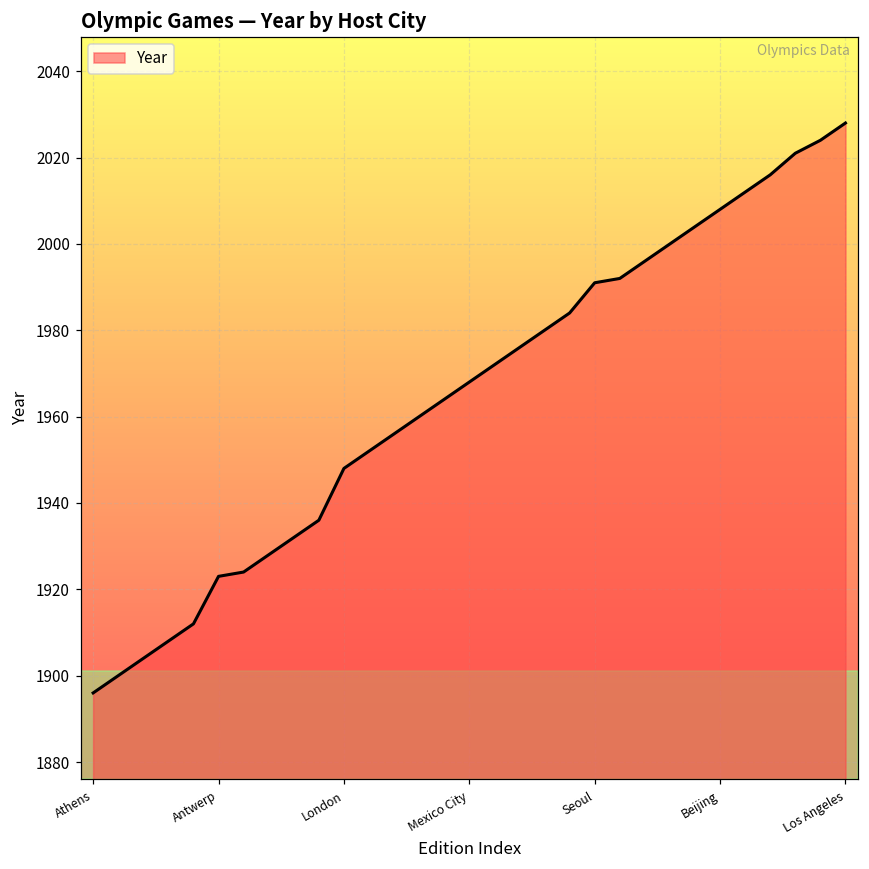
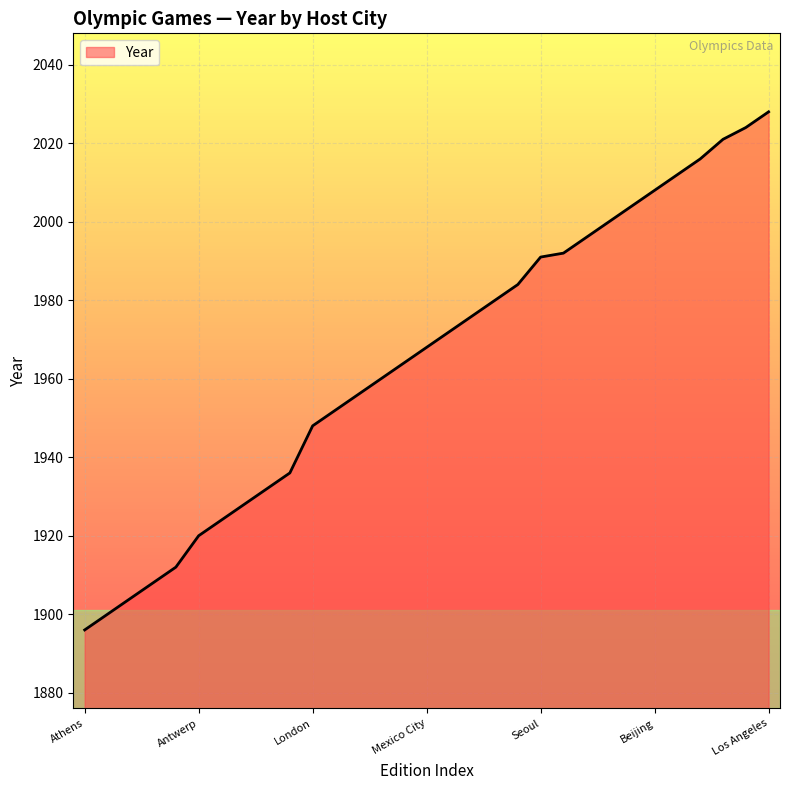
  {
-   "Antwerp": 1923,
+   "Antwerp": 1920,
    "Mexico City": 1968,
    "Seoul": 1991,
    "Beijing": 2008
  }
